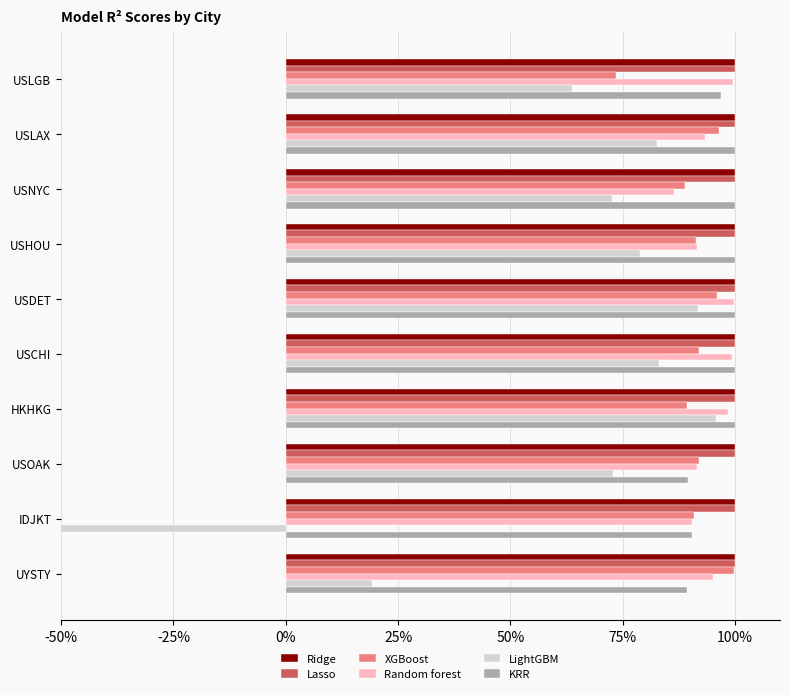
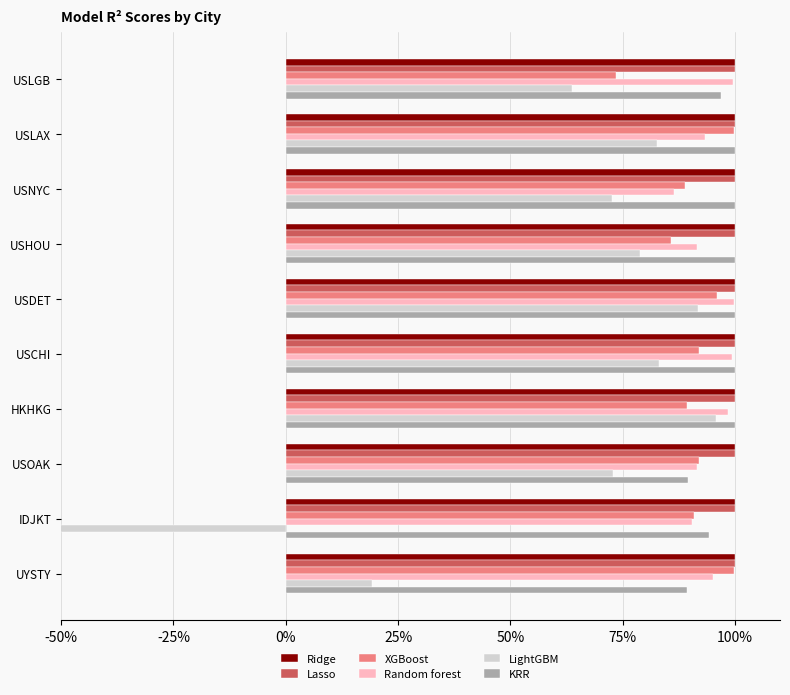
  {
    "Ridge": {
      "USLGB": "100%",
      "USLAX": "100%",
      "USNYC": "100%",
      "USHOU": "100%",
      "USDET": "100%",
      "USCHI": "100%",
      "HKHKG": "100%",
      "USOAK": "100%",
      "IDJKT": "100%",
      "UYSTY": "100%"
    },
    "Lasso": {
      "USLGB": "100%",
      "USLAX": "100%",
      "USNYC": "100%",
      "USHOU": "100%",
      "USDET": "100%",
      "USCHI": "100%",
      "HKHKG": "100%",
      "USOAK": "100%",
      "IDJKT": "100%",
      "UYSTY": "100%"
    },
    "XGBoost": {
      "USLGB": "73%",
-     "USLAX": "96%",
+     "USLAX": "100%",
      "USNYC": "89%",
-     "USHOU": "91%",
+     "USHOU": "86%",
      "USDET": "96%",
      "USCHI": "92%",
      "HKHKG": "89%",
      "USOAK": "92%",
      "IDJKT": "91%",
      "UYSTY": "100%"
    },
    "KRR": {
      "USLGB": "97%",
      "USLAX": "100%",
      "USNYC": "100%",
      "USHOU": "100%",
      "USDET": "100%",
      "USCHI": "100%",
      "HKHKG": "100%",
      "USOAK": "90%",
-     "IDJKT": "90%",
+     "IDJKT": "94%",
      "UYSTY": "89%"
    }
  }
